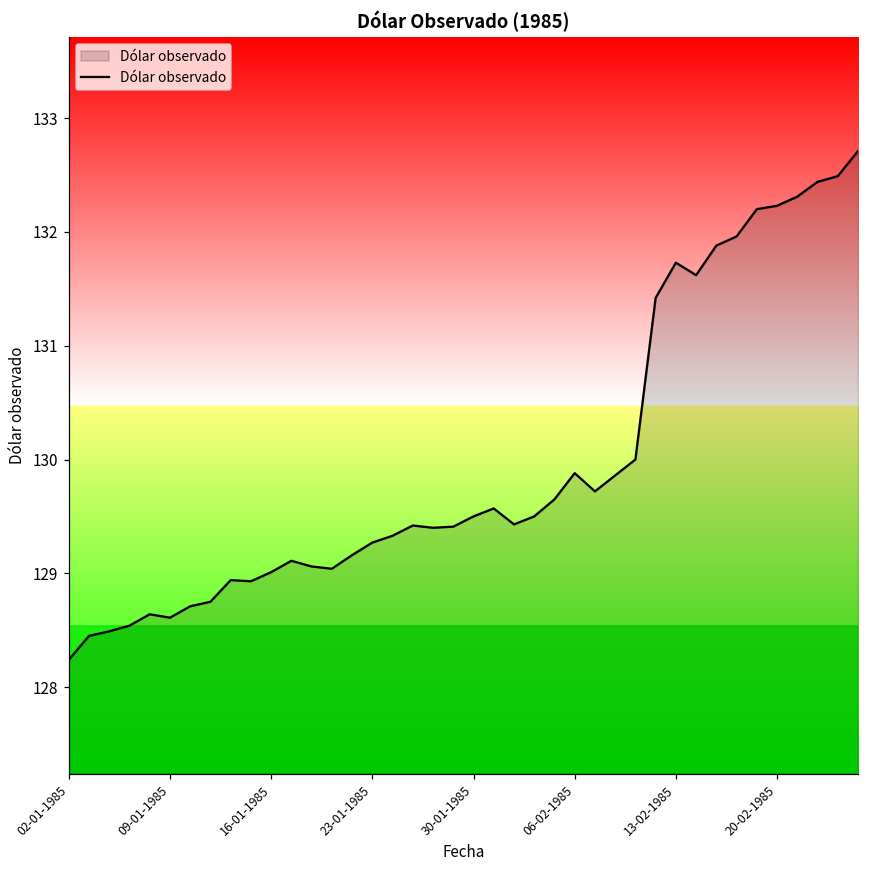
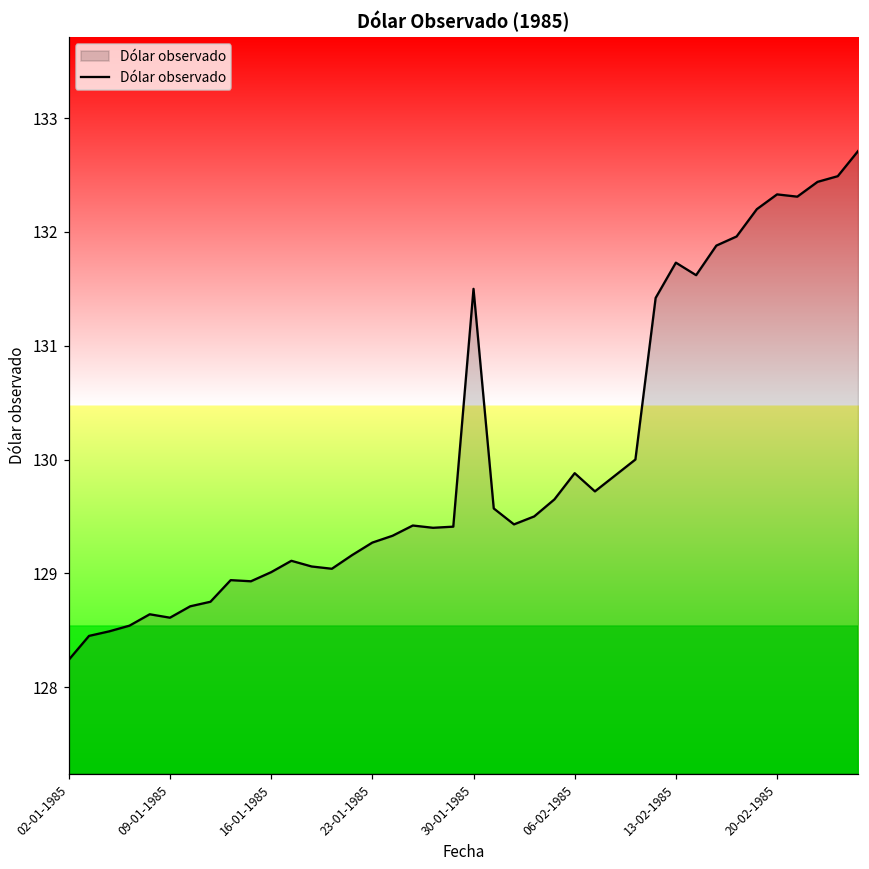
  {
    "09-01-1985": 128.61,
    "16-01-1985": 129.01,
    "23-01-1985": 129.27,
-   "30-01-1985": 129.5,
+   "30-01-1985": 131.5,
    "06-02-1985": 129.88,
    "13-02-1985": 131.73,
-   "20-02-1985": 132.23
+   "20-02-1985": 132.33
  }
